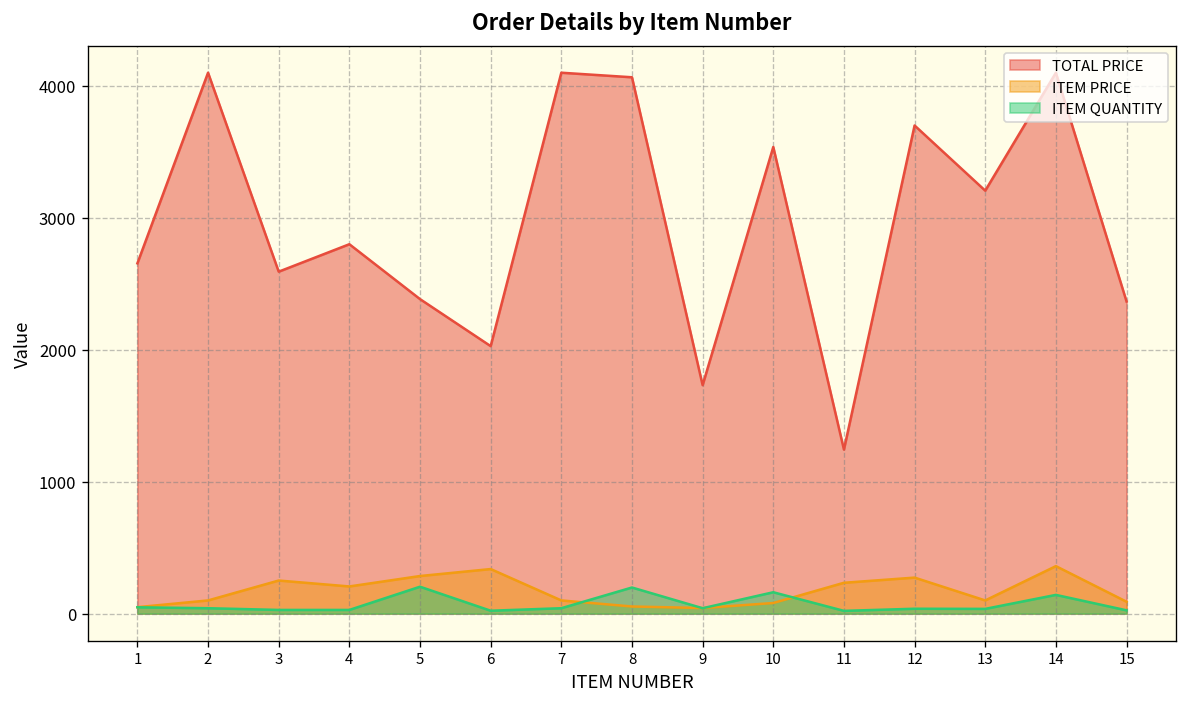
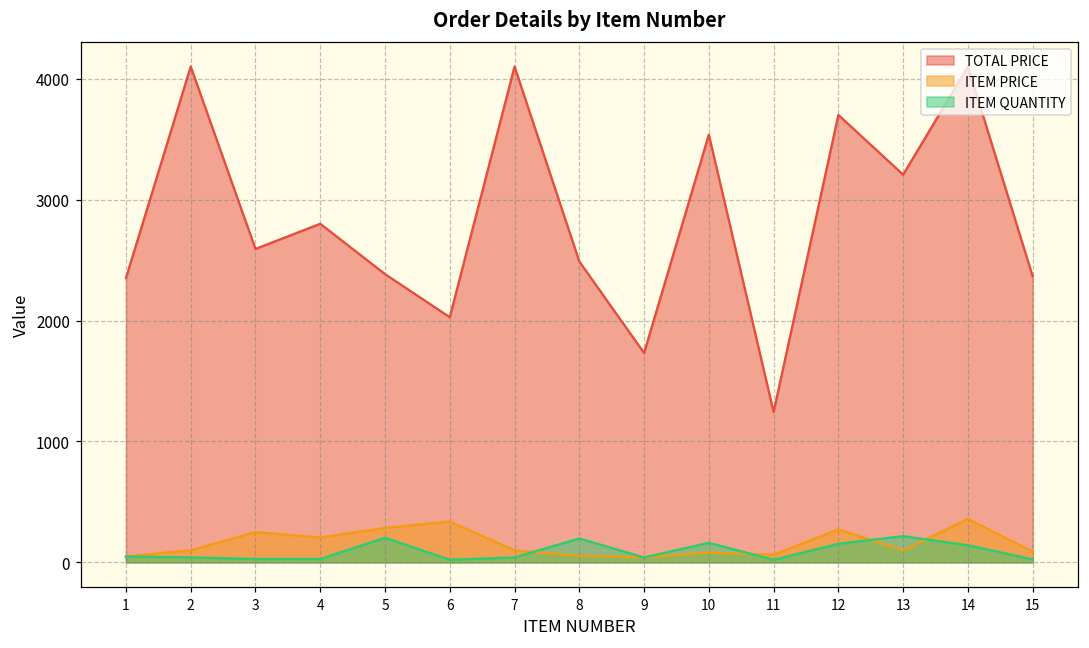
  {
    "TOTAL PRICE": {
-     "1": 2660,
+     "1": 2350,
      "2": 4100,
      "3": 2590,
      "4": 2800,
      "5": 2380,
      "6": 2030,
      "7": 4100,
-     "8": 4070,
+     "8": 2490,
      "9": 1730,
      "10": 3540,
      "11": 1240,
      "12": 3700,
      "13": 3210,
      "15": 2370
    },
    "ITEM PRICE": {
      "2": 100,
      "3": 250,
      "4": 210,
      "5": 290,
      "6": 340,
      "7": 100,
      "8": 50,
      "10": 80,
-     "11": 230,
+     "11": 60,
      "12": 270,
      "13": 100,
      "14": 360,
      "15": 90
    },
    "ITEM QUANTITY": {
      "2": 40,
      "3": 30,
      "4": 30,
      "5": 200,
      "6": 20,
      "7": 40,
      "8": 200,
      "10": 160,
      "11": 20,
-     "12": 40,
-     "13": 40,
+     "12": 150,
+     "13": 220,
      "14": 140,
      "15": 30
    }
  }
